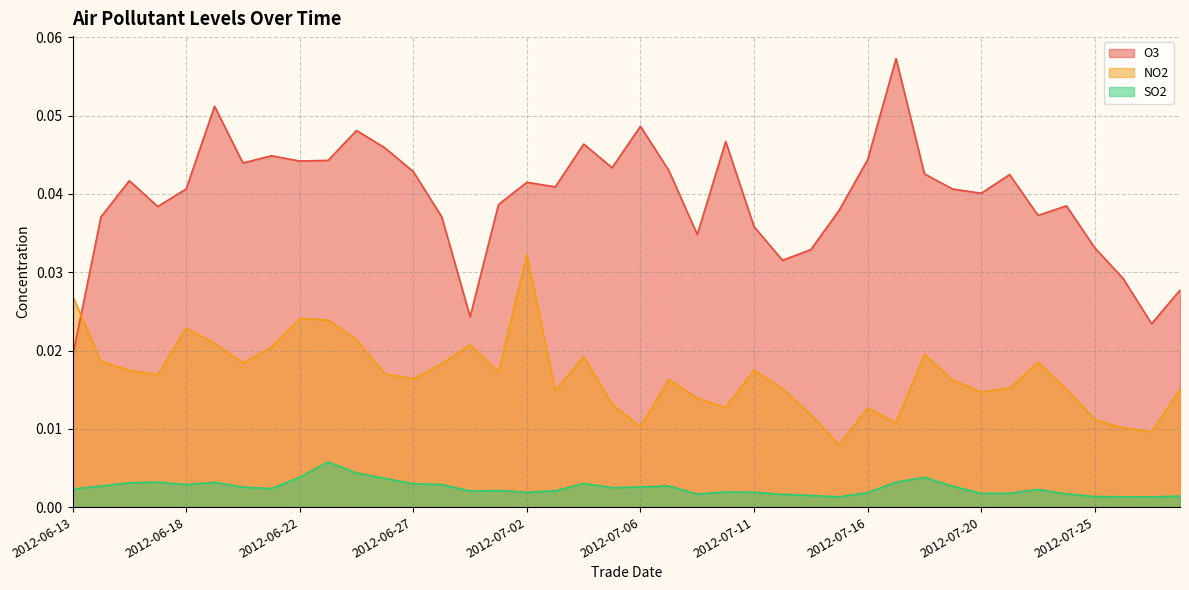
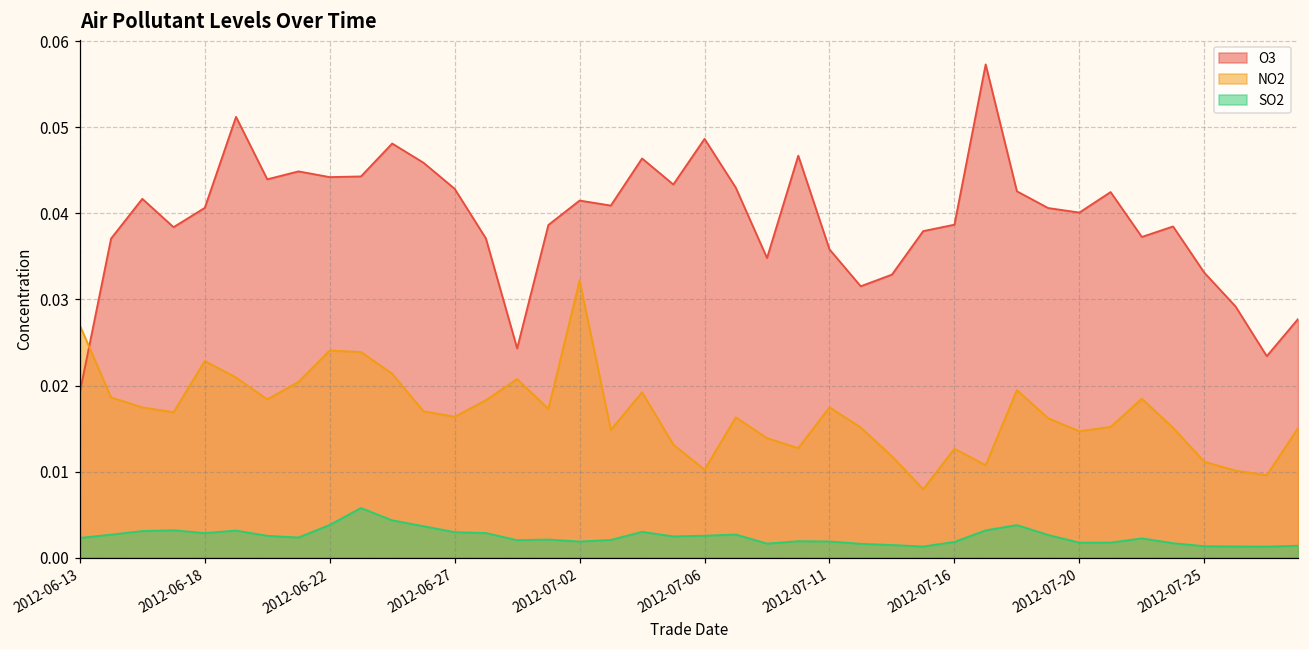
  {
    "O3": {
      "2012-06-13": 0.019,
      "2012-06-18": 0.041,
      "2012-06-22": 0.044,
      "2012-06-27": 0.043,
      "2012-07-02": 0.041,
      "2012-07-06": 0.049,
      "2012-07-11": 0.036,
-     "2012-07-16": 0.044,
+     "2012-07-16": 0.039,
      "2012-07-20": 0.040,
      "2012-07-25": 0.033
    },
    "NO2": {
      "2012-06-13": 0.027,
      "2012-06-18": 0.023,
      "2012-06-22": 0.024,
      "2012-06-27": 0.016,
      "2012-07-02": 0.032,
      "2012-07-06": 0.010,
      "2012-07-11": 0.017,
      "2012-07-16": 0.013,
      "2012-07-20": 0.015,
      "2012-07-25": 0.011
    },
    "SO2": {
      "2012-06-13": 0.002,
      "2012-06-18": 0.003,
      "2012-06-22": 0.004,
      "2012-06-27": 0.003,
      "2012-07-02": 0.002,
      "2012-07-06": 0.003,
      "2012-07-11": 0.002,
      "2012-07-16": 0.002,
      "2012-07-20": 0.002,
      "2012-07-25": 0.001
    }
  }
